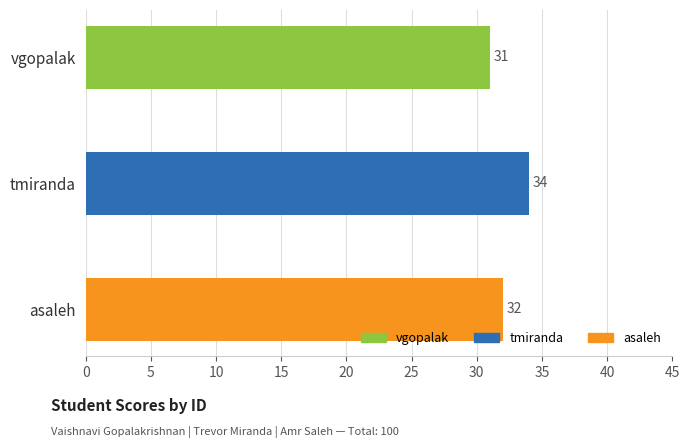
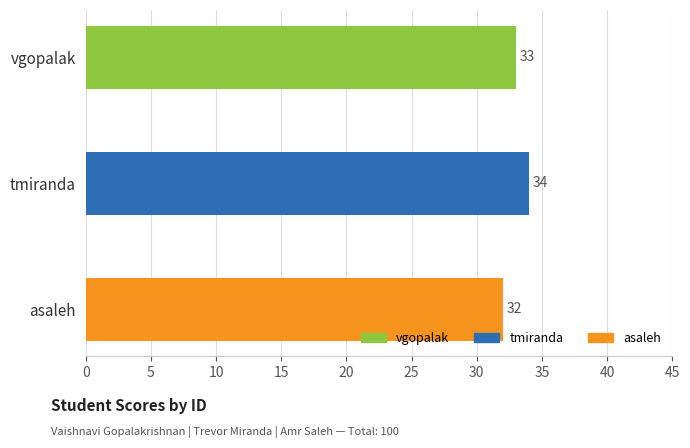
  {
-   "vgopalak": 31,
+   "vgopalak": 33,
    "tmiranda": 34,
    "asaleh": 32
  }
